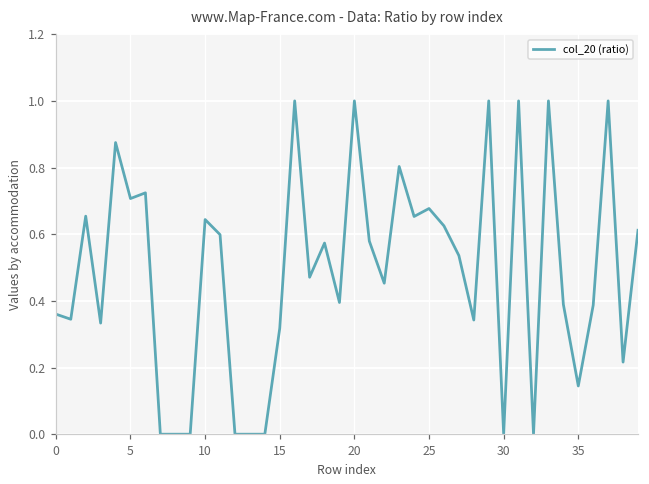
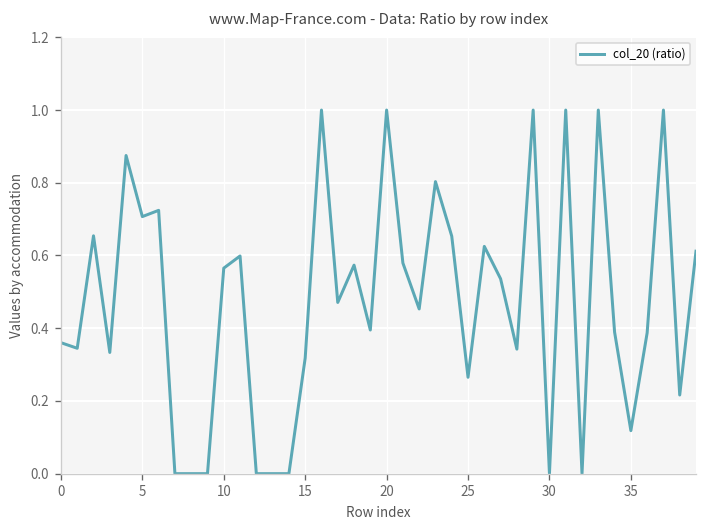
  {
    "0": 0.36,
    "5": 0.71,
-   "10": 0.64,
+   "10": 0.57,
    "15": 0.32,
    "20": 1.00,
-   "25": 0.68,
+   "25": 0.27,
    "30": 0.00,
-   "35": 0.14
+   "35": 0.12
  }
